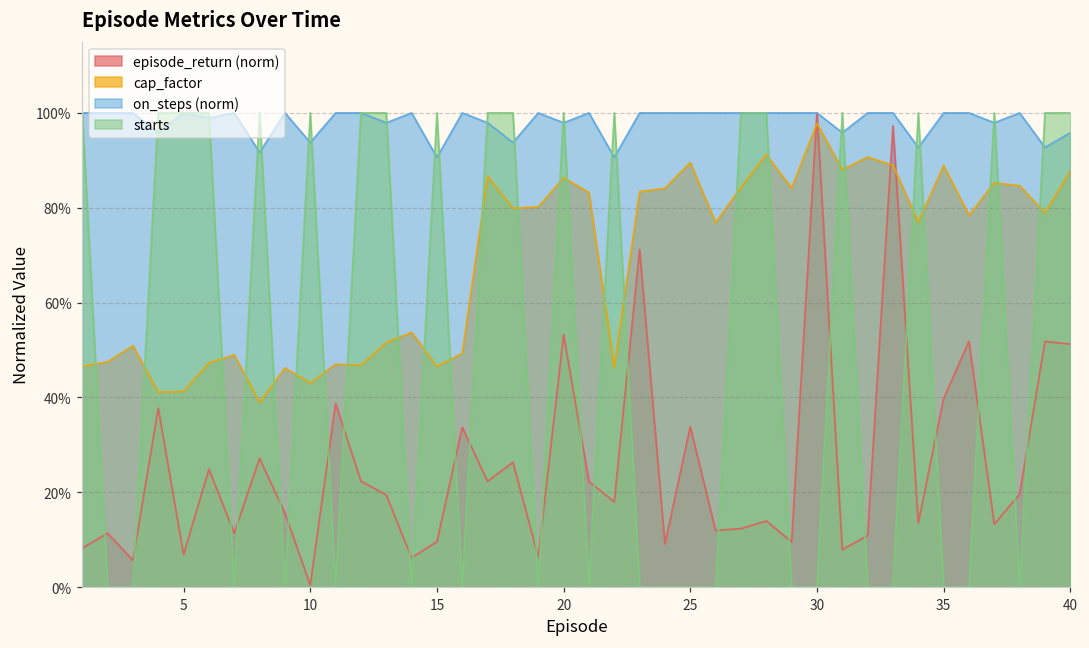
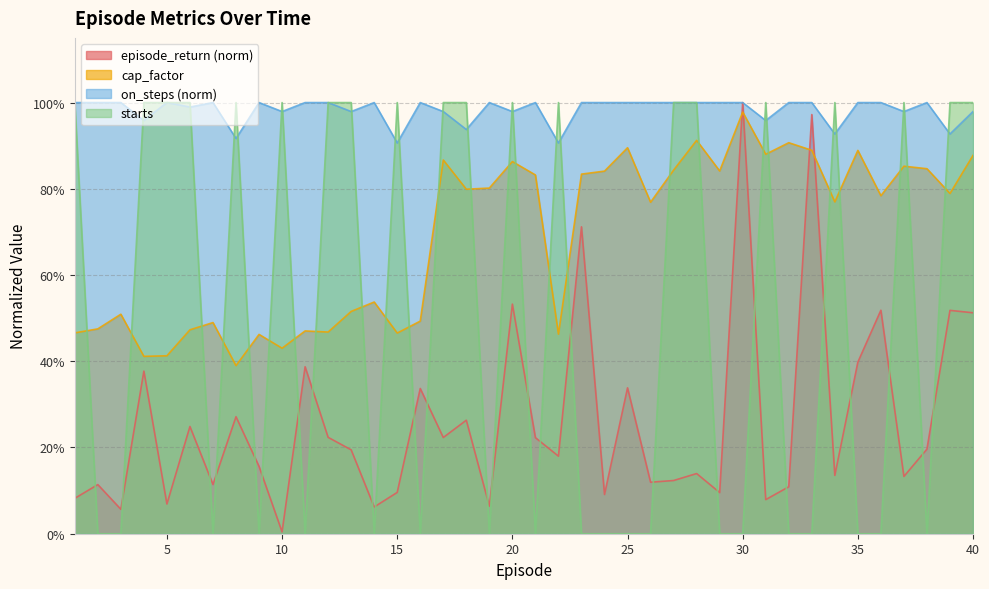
  {
    "episode_return (norm)": {
      "5": "7%",
      "10": "0%",
      "15": "10%",
      "20": "53%",
      "25": "34%",
      "35": "40%",
      "40": "51%"
    },
    "cap_factor": {
      "5": "41%",
      "10": "43%",
      "15": "47%",
      "20": "86%",
      "25": "90%",
      "30": "98%",
      "35": "89%",
      "40": "88%"
    },
    "on_steps (norm)": {
-     "10": "94%",
+     "10": "98%",
      "15": "91%",
      "20": "98%",
      "25": "100%",
      "35": "100%",
-     "40": "96%"
+     "40": "98%"
    },
    "starts": {
      "10": "100%",
      "15": "100%",
      "20": "100%",
      "25": "0%",
      "30": "0%",
      "35": "0%",
      "40": "100%"
    }
  }
